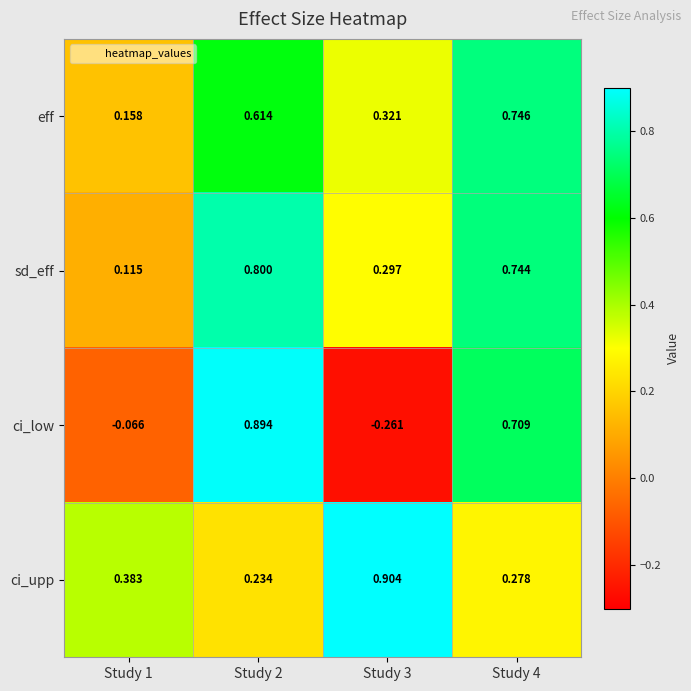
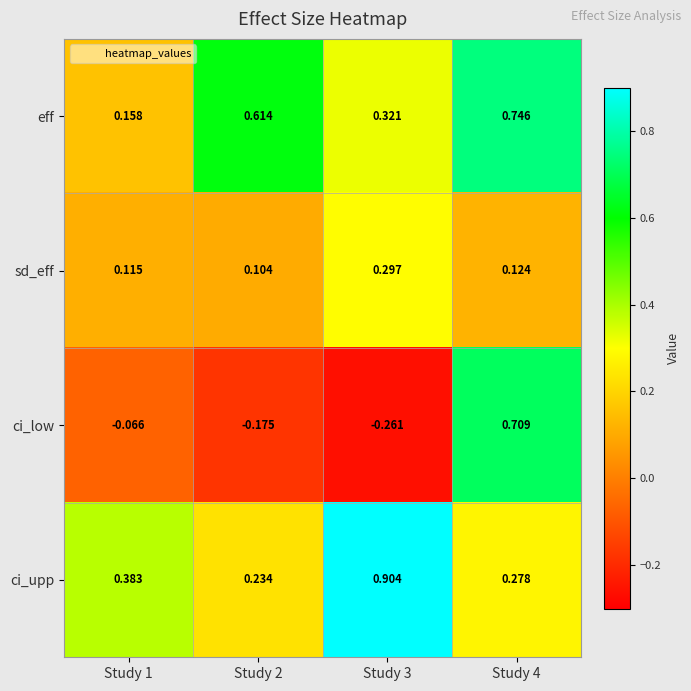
  {
    "eff": {
      "Study 1": 0.158,
      "Study 2": 0.614,
      "Study 3": 0.321,
      "Study 4": 0.746
    },
    "sd_eff": {
      "Study 1": 0.115,
-     "Study 2": 0.800,
+     "Study 2": 0.104,
      "Study 3": 0.297,
-     "Study 4": 0.744
+     "Study 4": 0.124
    },
    "ci_low": {
      "Study 1": -0.066,
-     "Study 2": 0.894,
+     "Study 2": -0.175,
      "Study 3": -0.261,
      "Study 4": 0.709
    },
    "ci_upp": {
      "Study 1": 0.383,
      "Study 2": 0.234,
      "Study 3": 0.904,
      "Study 4": 0.278
    }
  }
